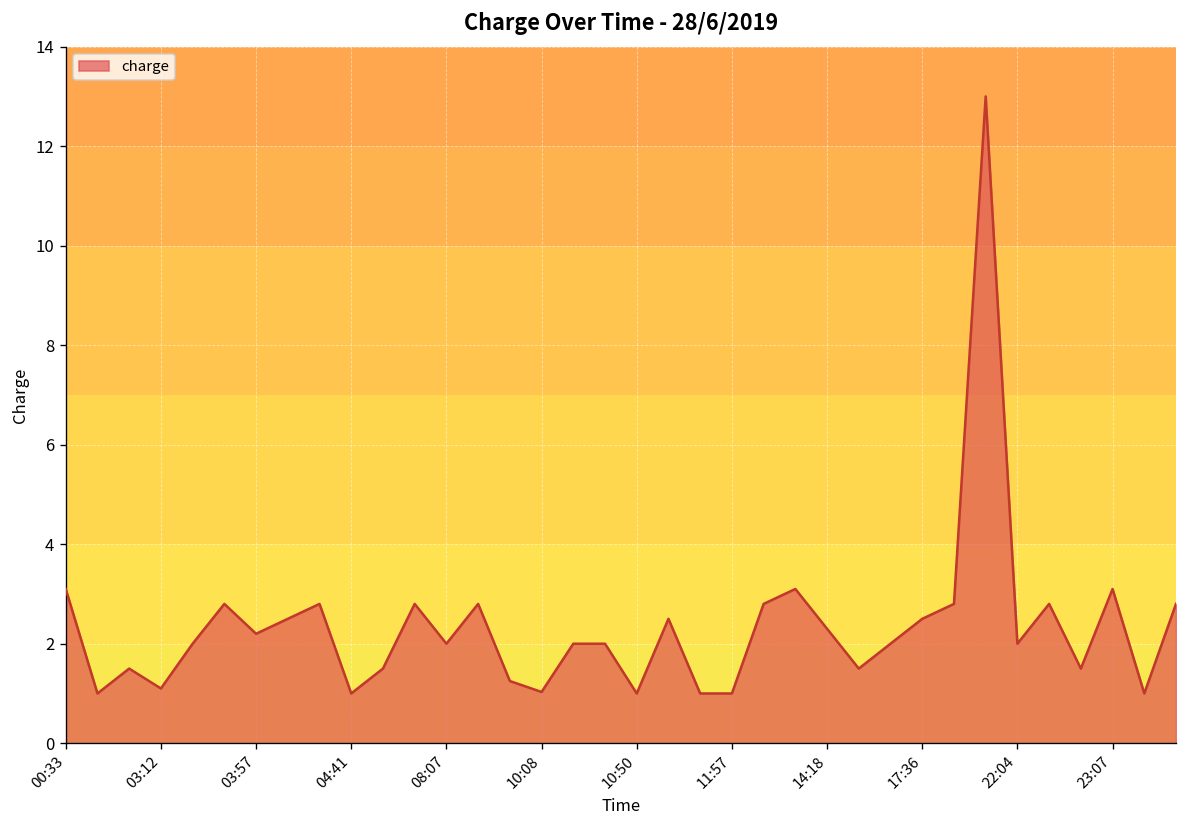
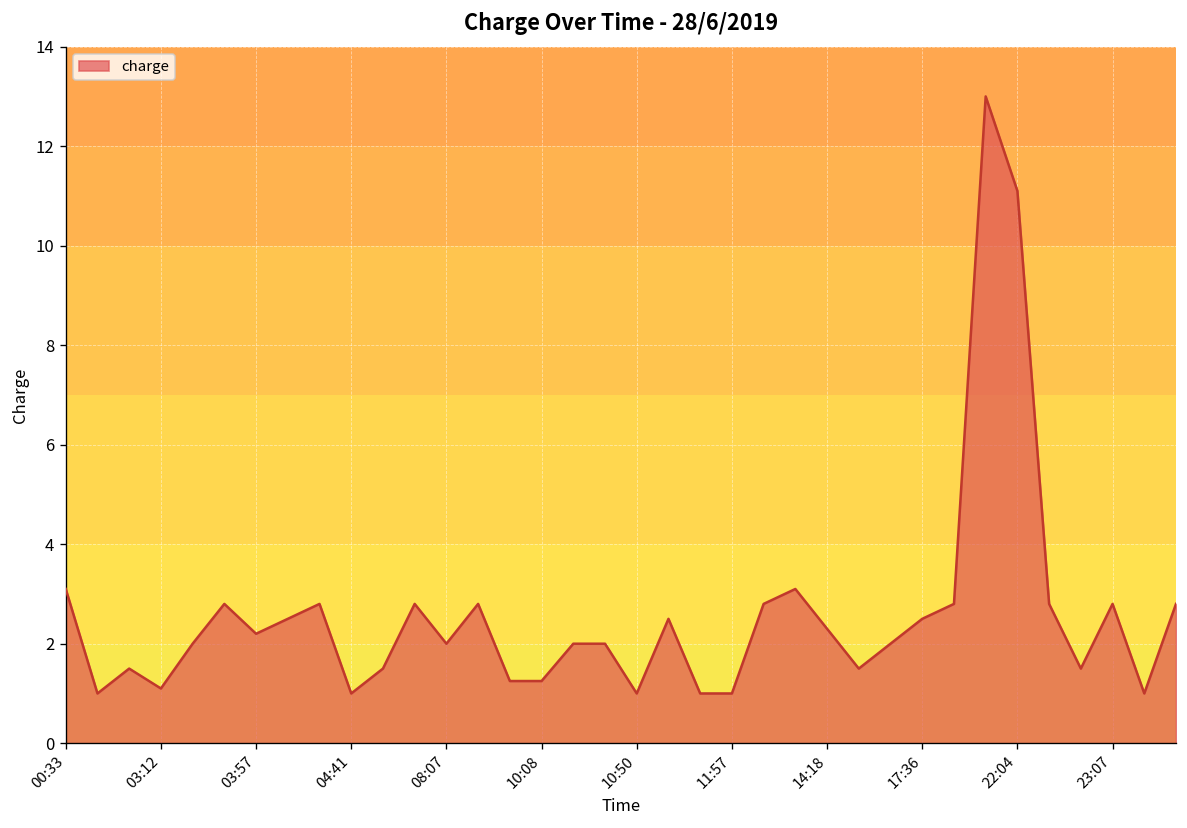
  {
    "00:33": 3.1,
    "03:12": 1.1,
    "03:57": 2.2,
    "04:41": 1.0,
    "08:07": 2.0,
-   "10:08": 1.0,
+   "10:08": 1.3,
    "10:50": 1.0,
    "11:57": 1.0,
    "14:18": 2.3,
    "17:36": 2.5,
-   "22:04": 2.0,
-   "23:07": 3.1
+   "22:04": 11.1,
+   "23:07": 2.8
  }
